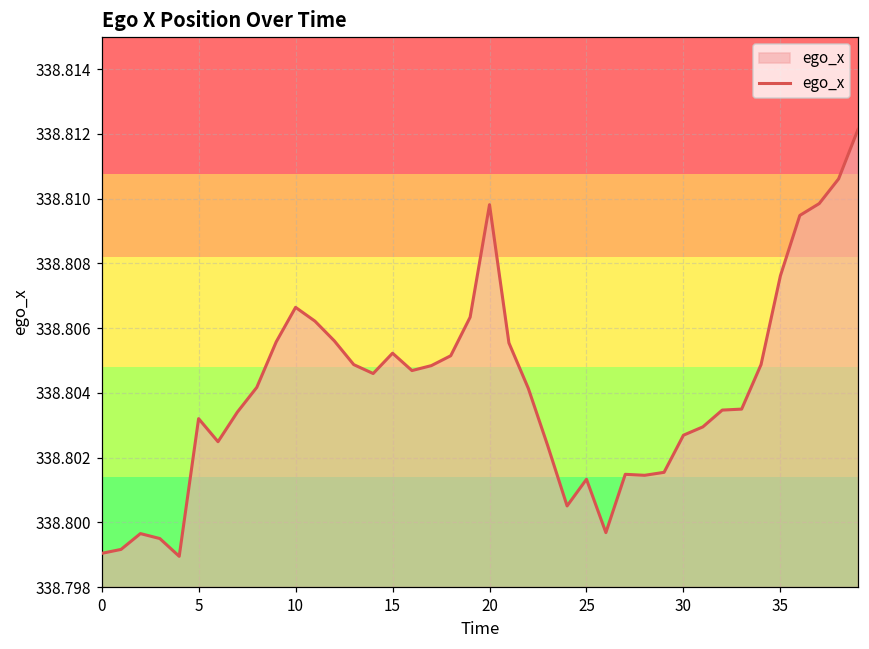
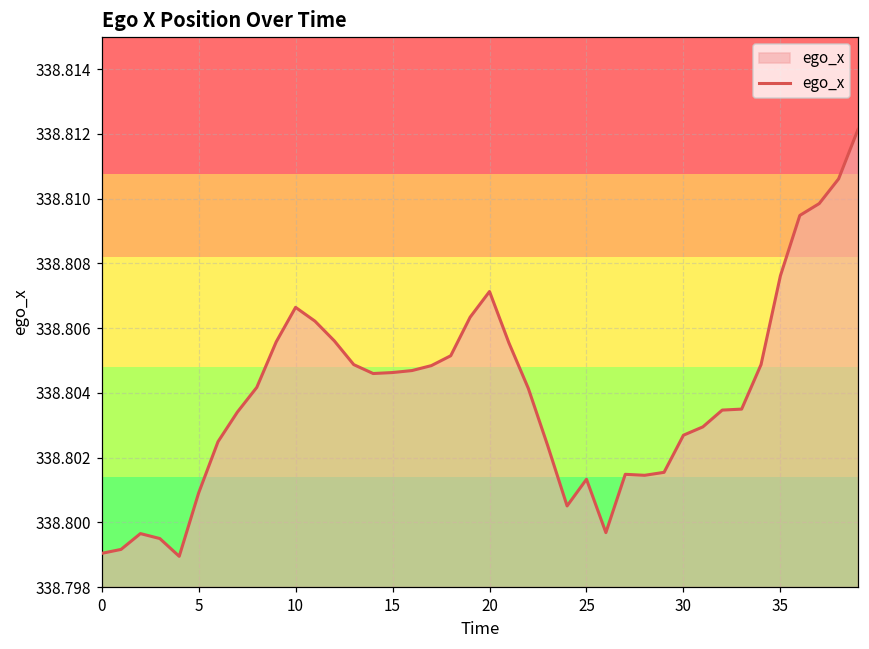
  {
    "0": 338.7990,
-   "5": 338.8032,
+   "5": 338.8009,
    "10": 338.8066,
-   "15": 338.8052,
-   "20": 338.8098,
+   "15": 338.8046,
+   "20": 338.8071,
    "25": 338.8013,
    "30": 338.8027,
    "35": 338.8076
  }
